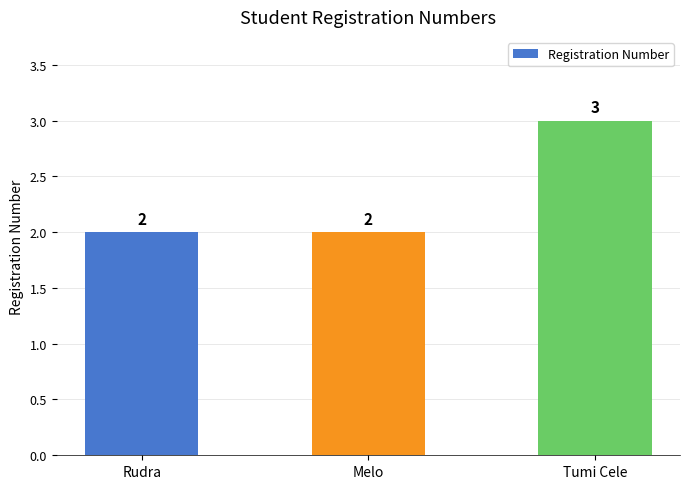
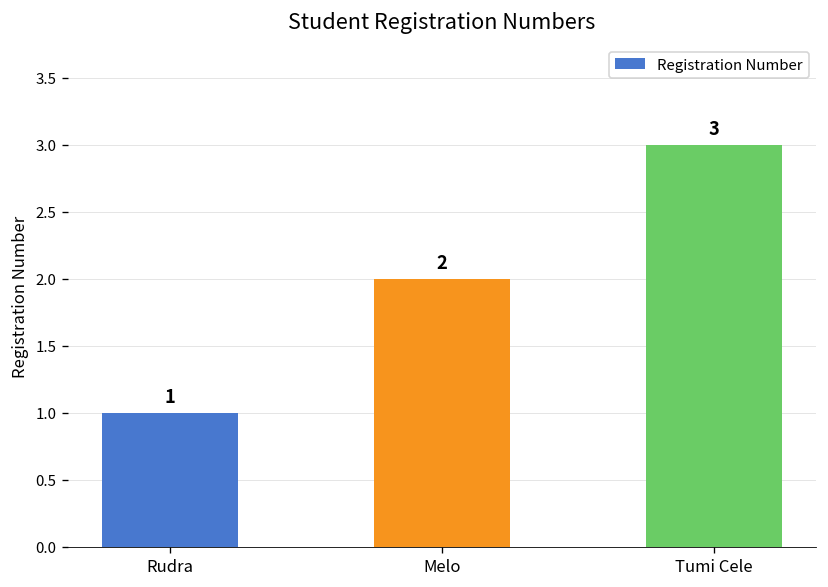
  {
-   "Rudra": 2,
+   "Rudra": 1,
    "Melo": 2,
    "Tumi Cele": 3
  }
